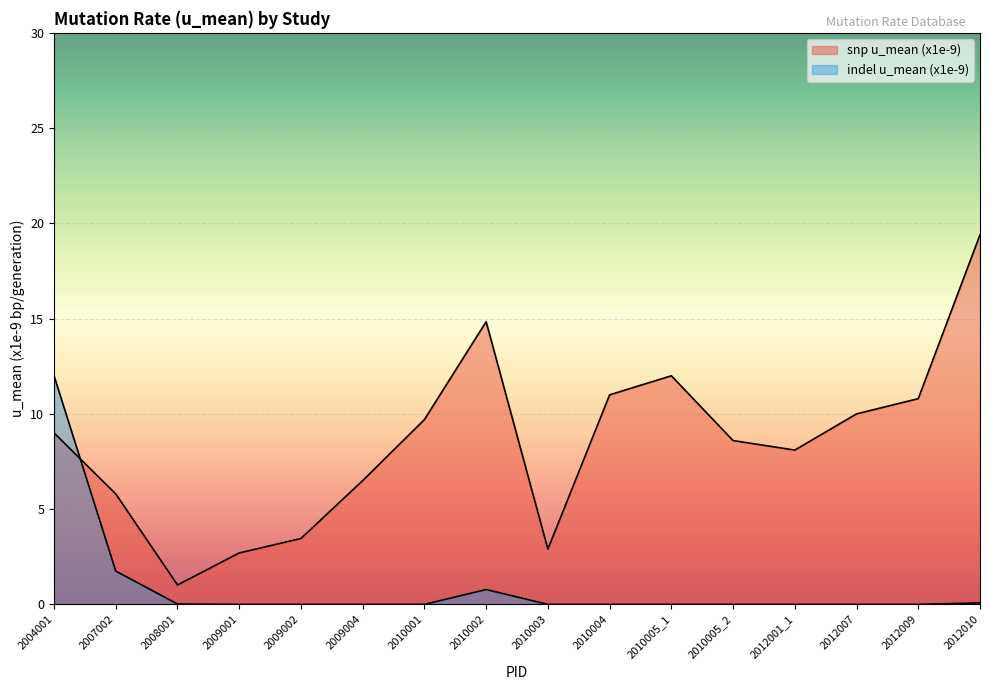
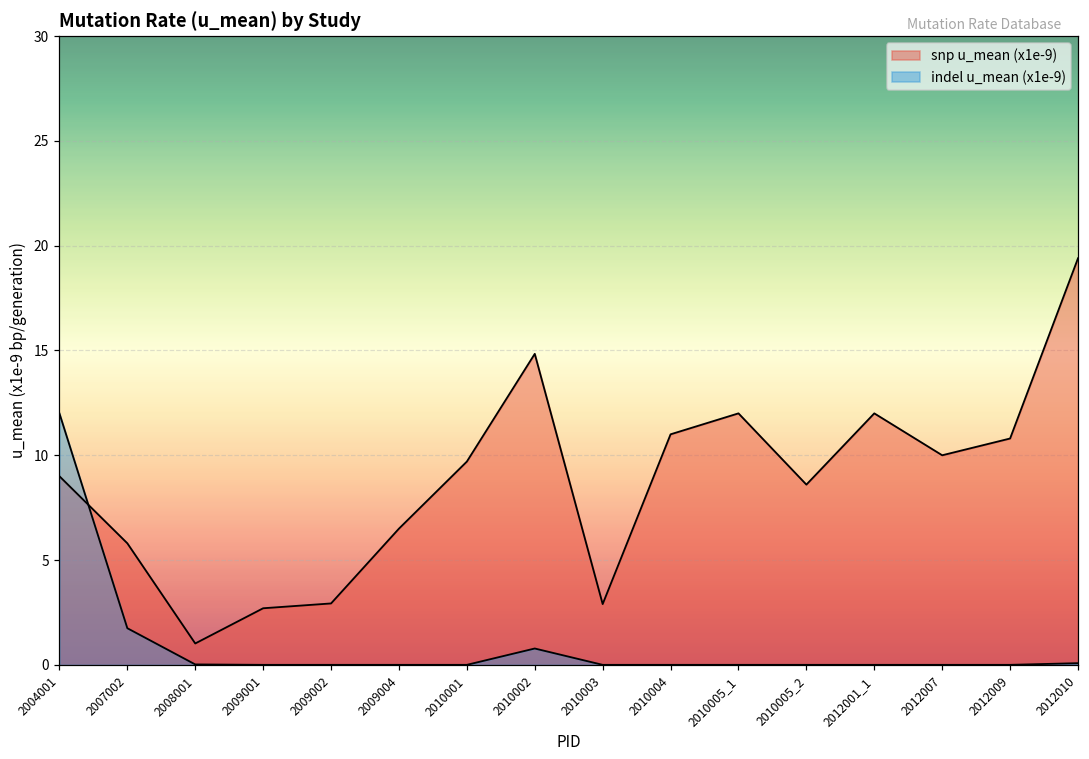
  {
    "snp u_mean (x1e-9)": {
      "2004001": 9.0,
      "2007002": 5.8,
      "2008001": 1.0,
      "2009001": 2.7,
-     "2009002": 3.5,
+     "2009002": 2.9,
      "2009004": 6.5,
      "2010001": 9.7,
      "2010002": 14.8,
      "2010003": 2.9,
      "2010004": 11.0,
      "2010005_1": 12.0,
      "2010005_2": 8.6,
-     "2012001_1": 8.1,
+     "2012001_1": 12.0,
      "2012007": 10.0,
      "2012009": 10.8,
      "2012010": 19.4
    },
    "indel u_mean (x1e-9)": {
      "2004001": 12.0,
      "2007002": 1.7,
      "2008001": 0.0,
      "2009001": 0.0,
      "2009002": 0.0,
      "2009004": 0.0,
      "2010001": 0.0,
      "2010002": 0.8,
      "2010003": 0.0,
      "2010004": 0.0,
      "2010005_1": 0.0,
      "2010005_2": 0.0,
      "2012001_1": 0.0,
      "2012007": 0.0,
      "2012009": 0.0,
      "2012010": 0.1
    }
  }
